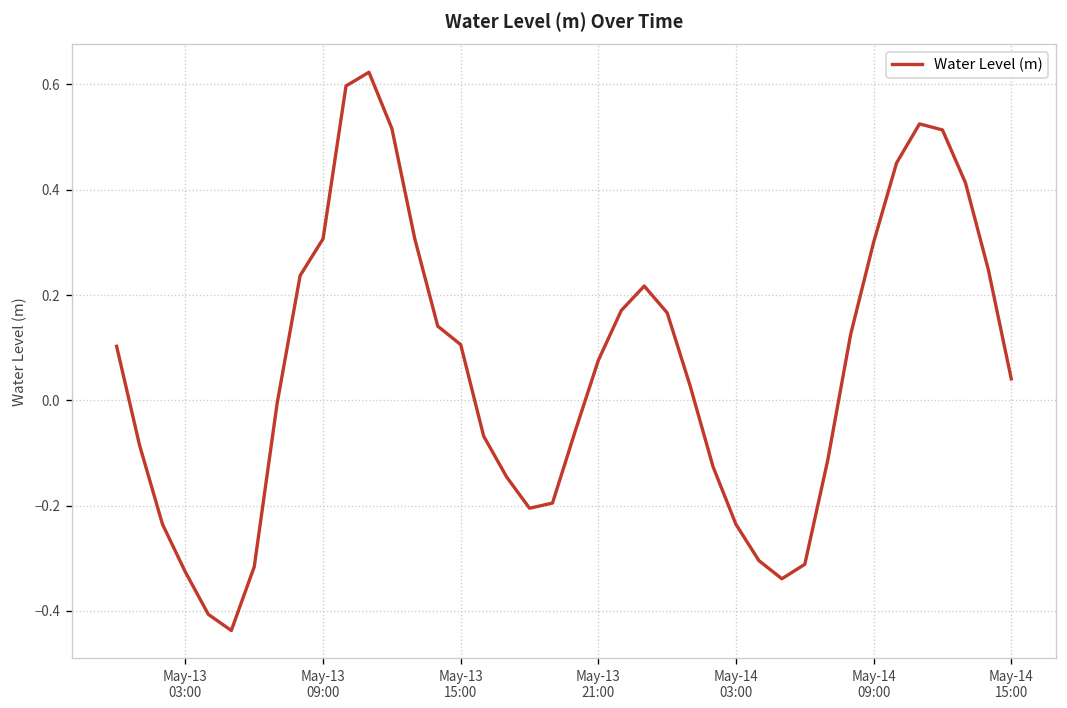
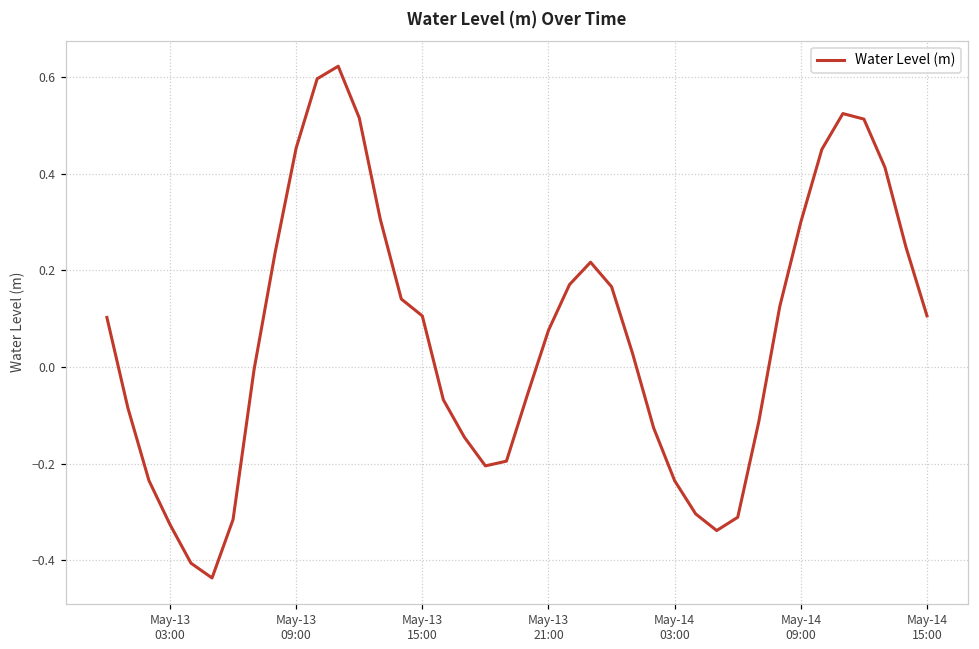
  {
    "May-13 03:00": -0.33,
-   "May-13 09:00": 0.31,
+   "May-13 09:00": 0.45,
    "May-13 15:00": 0.11,
    "May-13 21:00": 0.08,
    "May-14 03:00": -0.24,
    "May-14 09:00": 0.30,
-   "May-14 15:00": 0.04
+   "May-14 15:00": 0.11
  }
